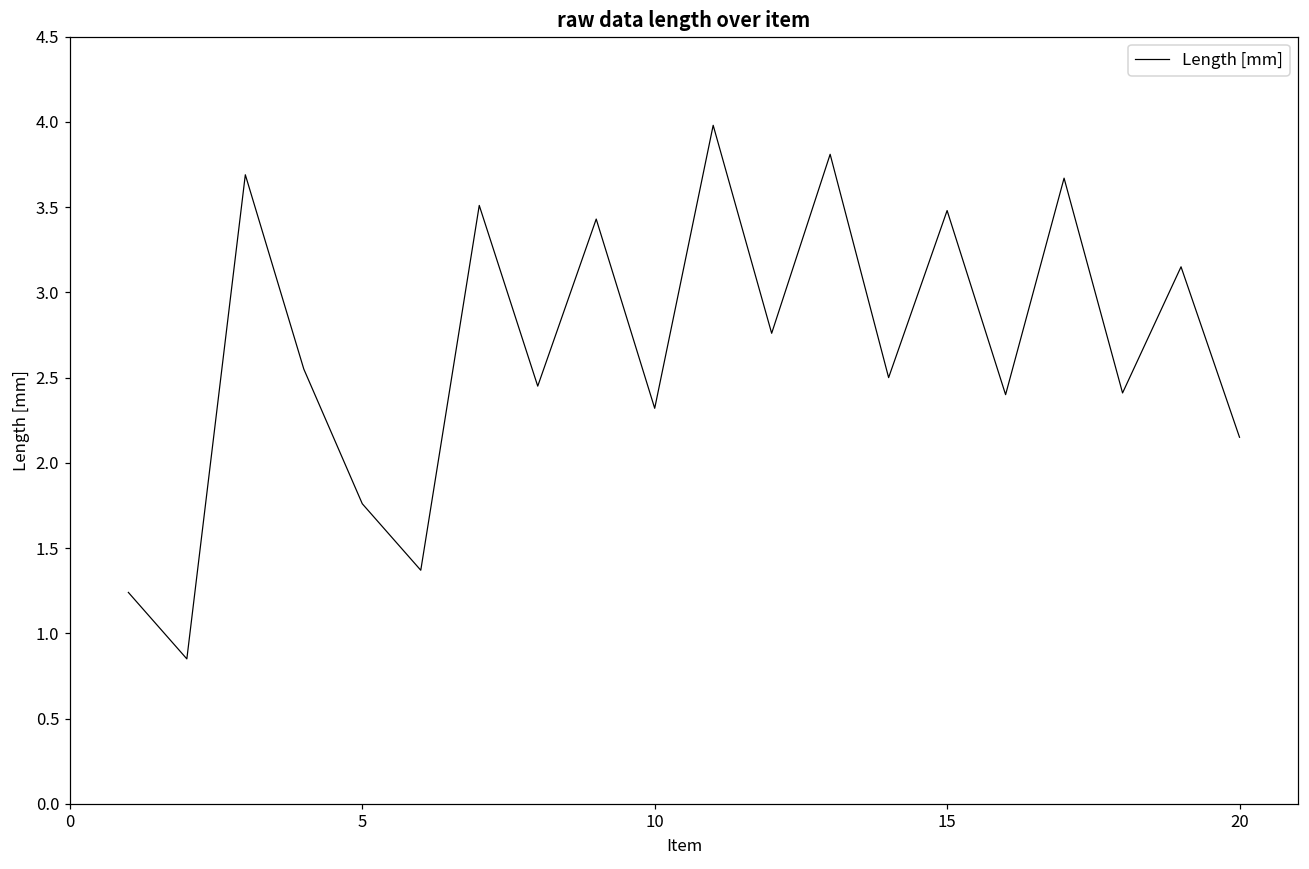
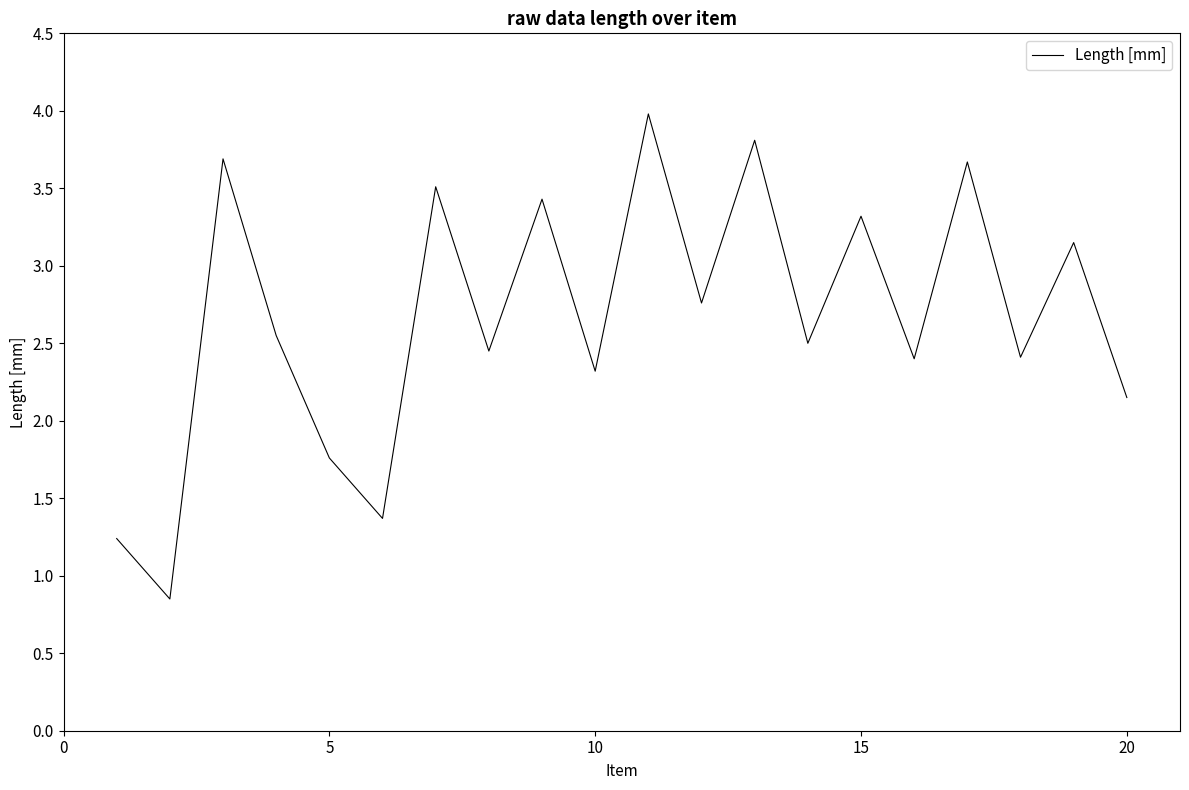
  {
    "5": 1.76,
    "10": 2.32,
-   "15": 3.48,
+   "15": 3.32,
    "20": 2.15
  }
